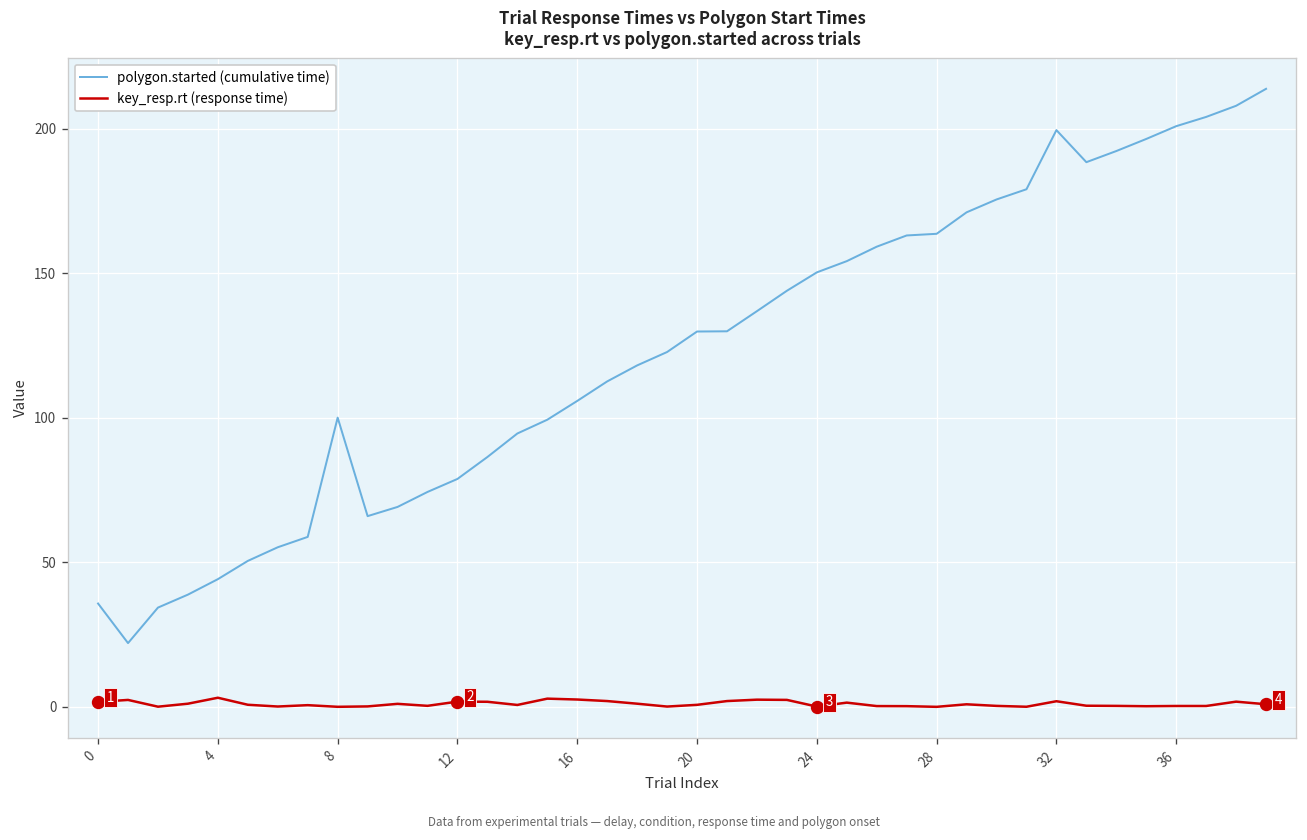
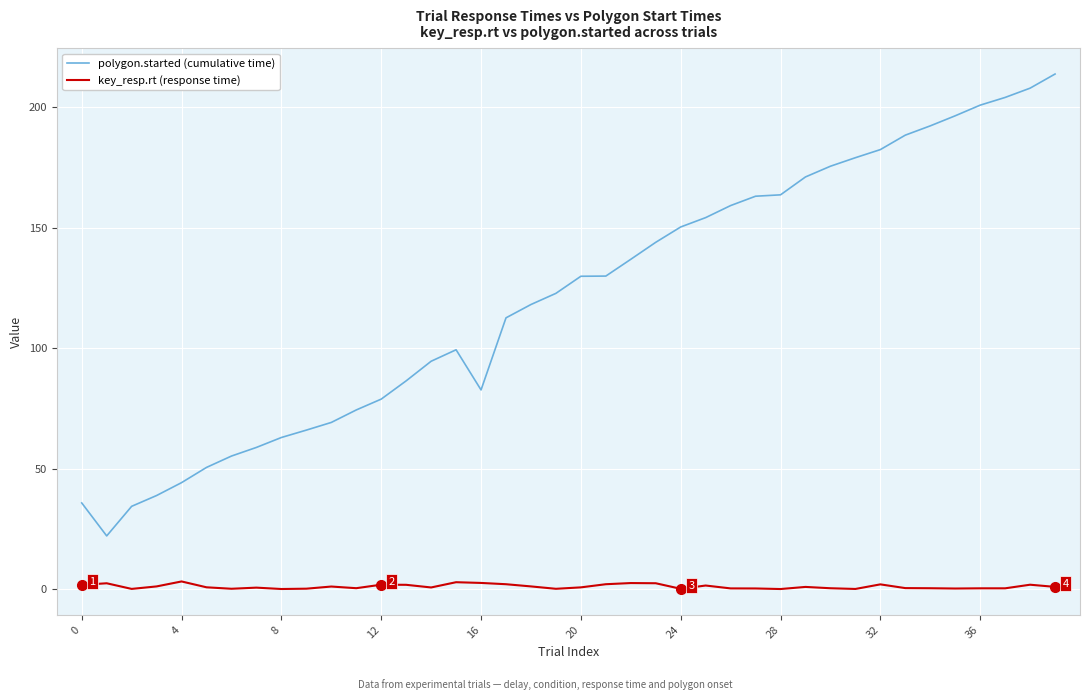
  {
    "polygon.started (cumulative time)": {
      "0": 36,
      "4": 44,
-     "8": 100,
+     "8": 63,
      "12": 79,
-     "16": 106,
+     "16": 83,
      "20": 130,
      "24": 150,
      "28": 164,
-     "32": 200,
+     "32": 182,
      "36": 201
    }
  }
